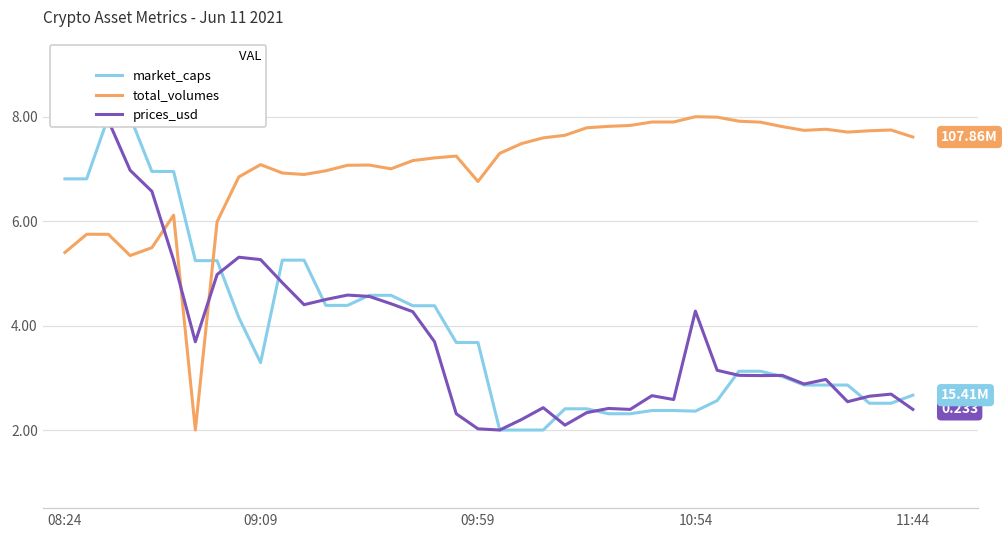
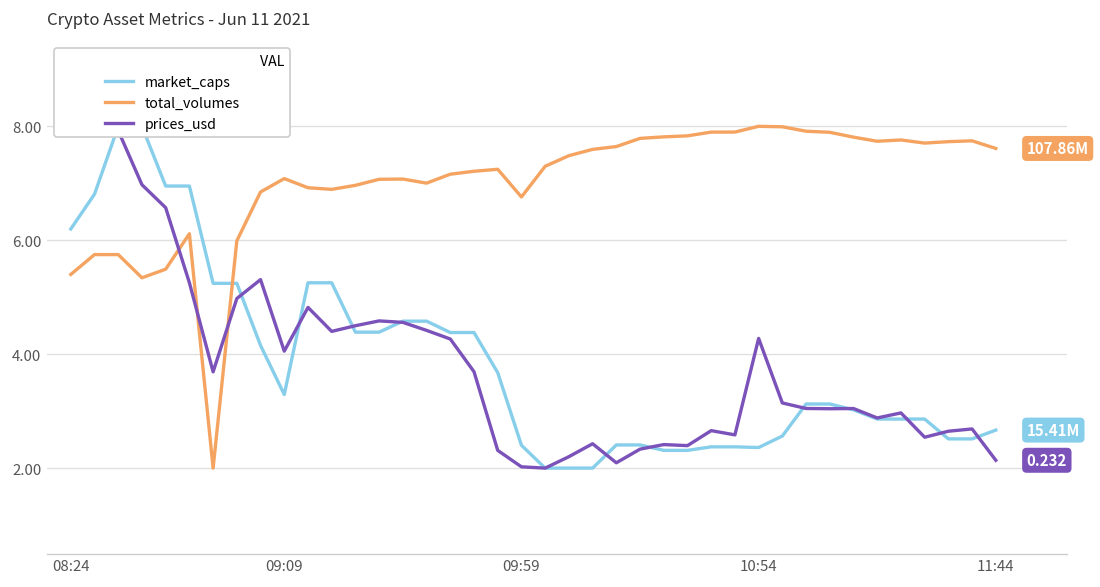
  {
    "market_caps": {
-     "08:24": 6.8,
+     "08:24": 6.2,
      "09:09": 3.3,
-     "09:59": 3.7,
+     "09:59": 2.4,
      "10:54": 2.4,
      "11:44": 2.7
    },
    "total_volumes": {
      "08:24": 5.4,
      "09:09": 7.1,
      "09:59": 6.8,
      "10:54": 8.0,
      "11:44": 7.6
    },
    "prices_usd": {
-     "09:09": 5.3,
-     "11:44": 0.233
+     "09:09": 4.1,
+     "11:44": 0.232
    }
  }
